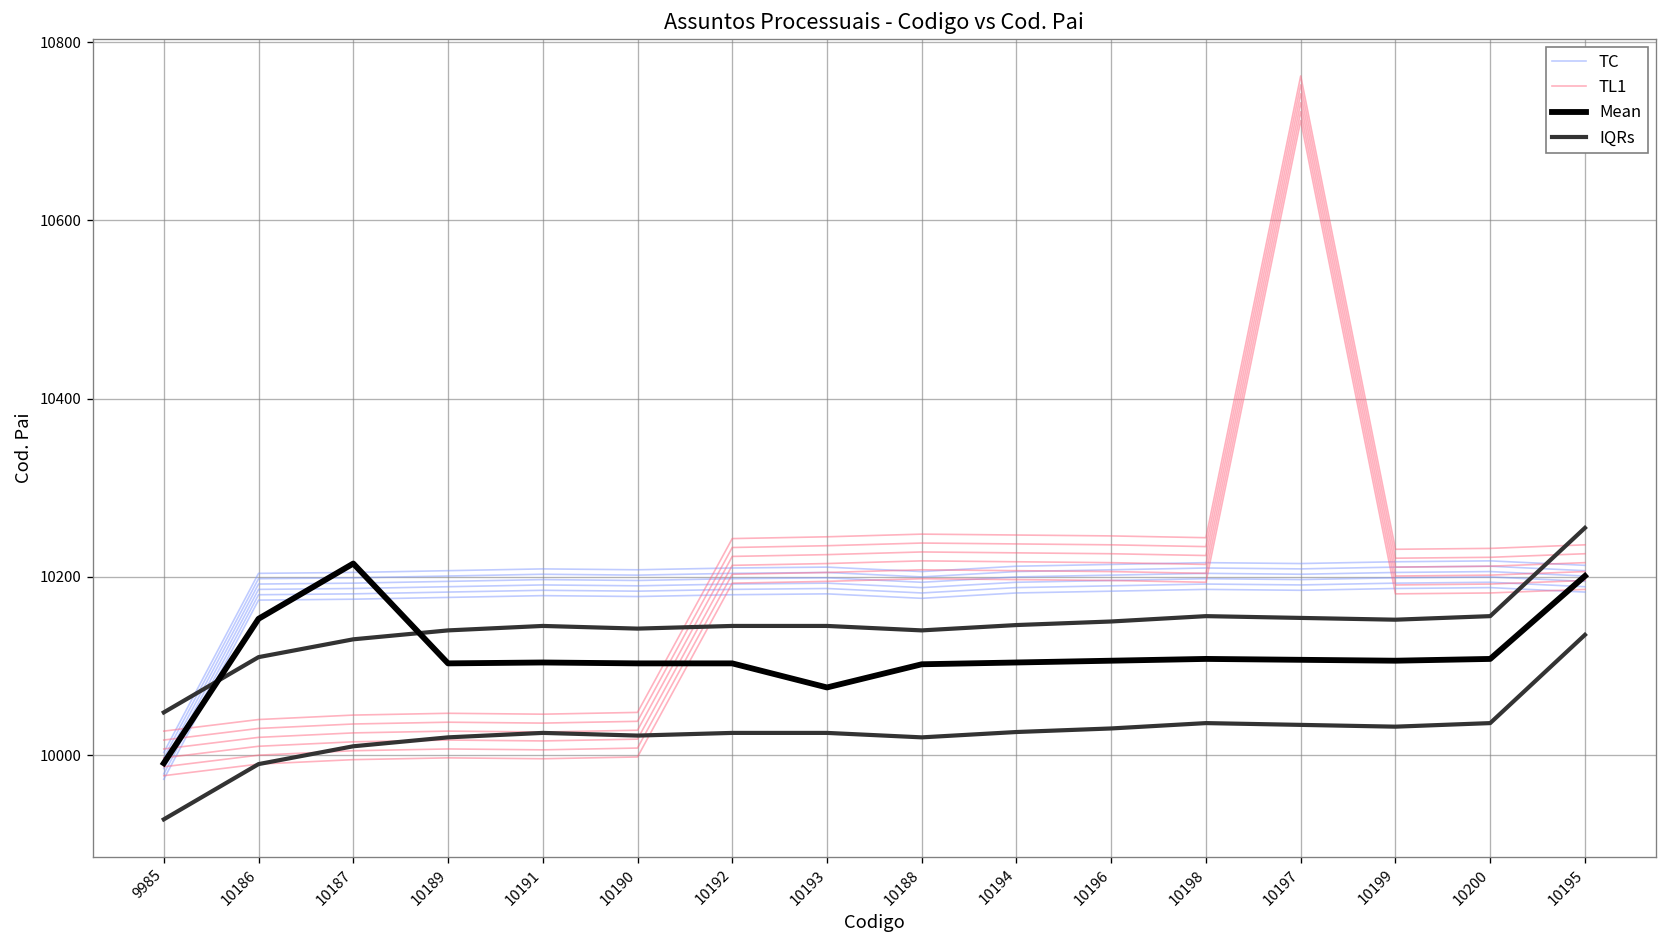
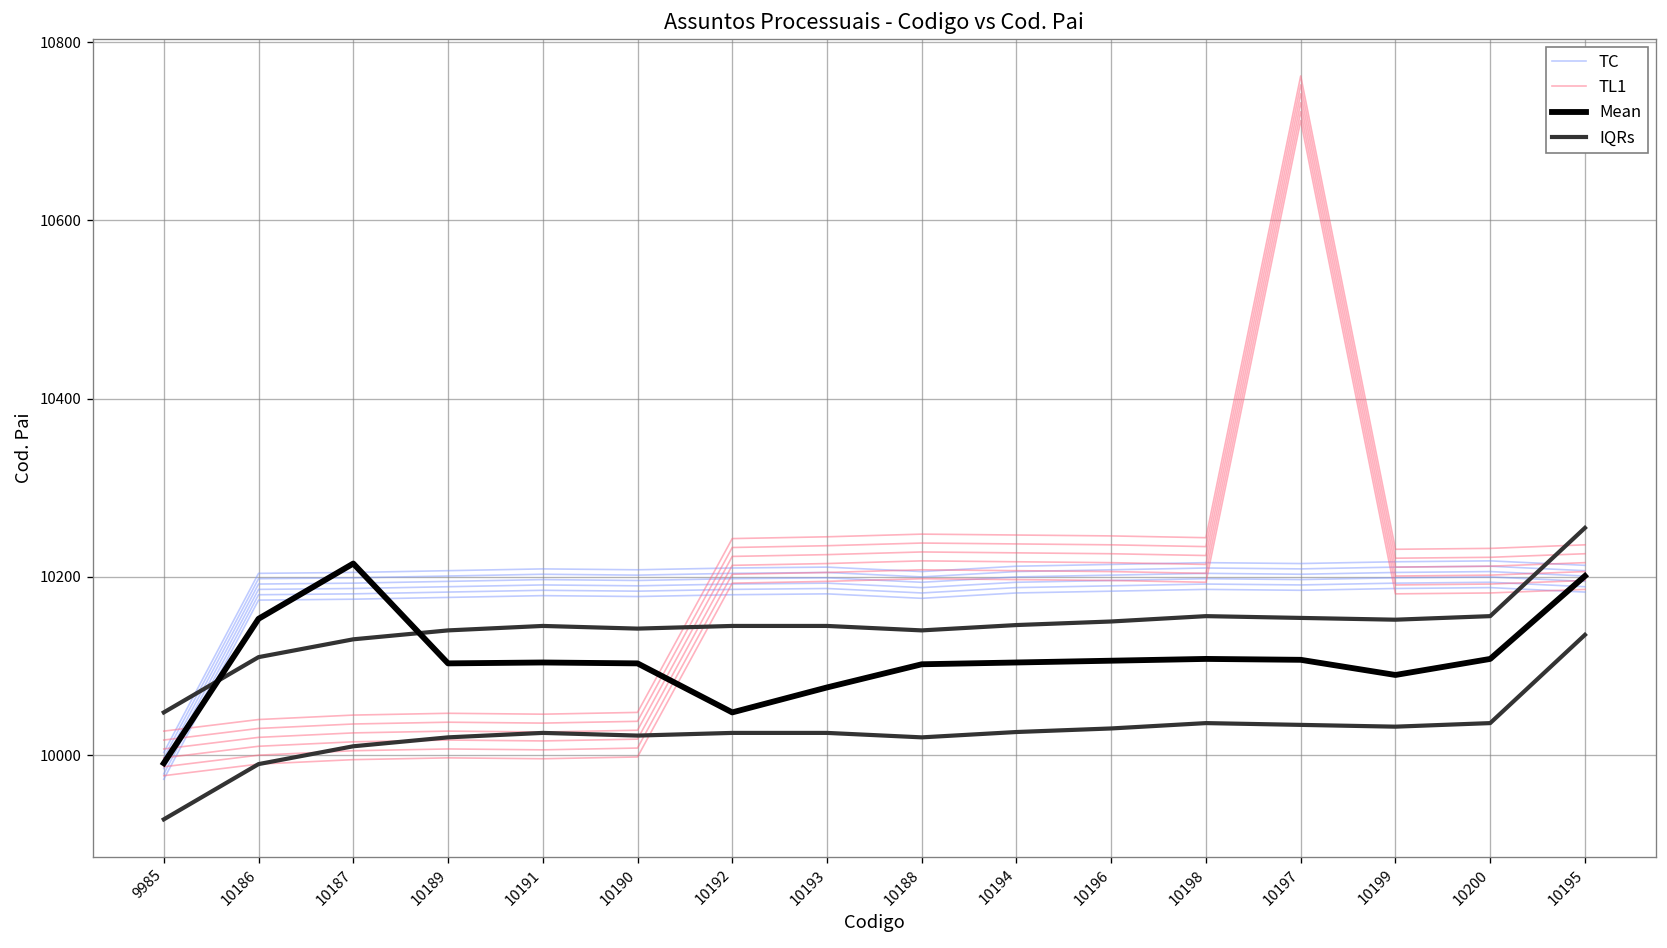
  {
    "Mean": {
      "10186": 10150,
      "10187": 10220,
      "10189": 10100,
      "10191": 10100,
      "10190": 10100,
-     "10192": 10100,
+     "10192": 10050,
      "10193": 10080,
      "10188": 10100,
      "10194": 10100,
      "10196": 10110,
      "10198": 10110,
      "10197": 10110,
-     "10199": 10110,
+     "10199": 10090,
      "10200": 10110
    }
  }
